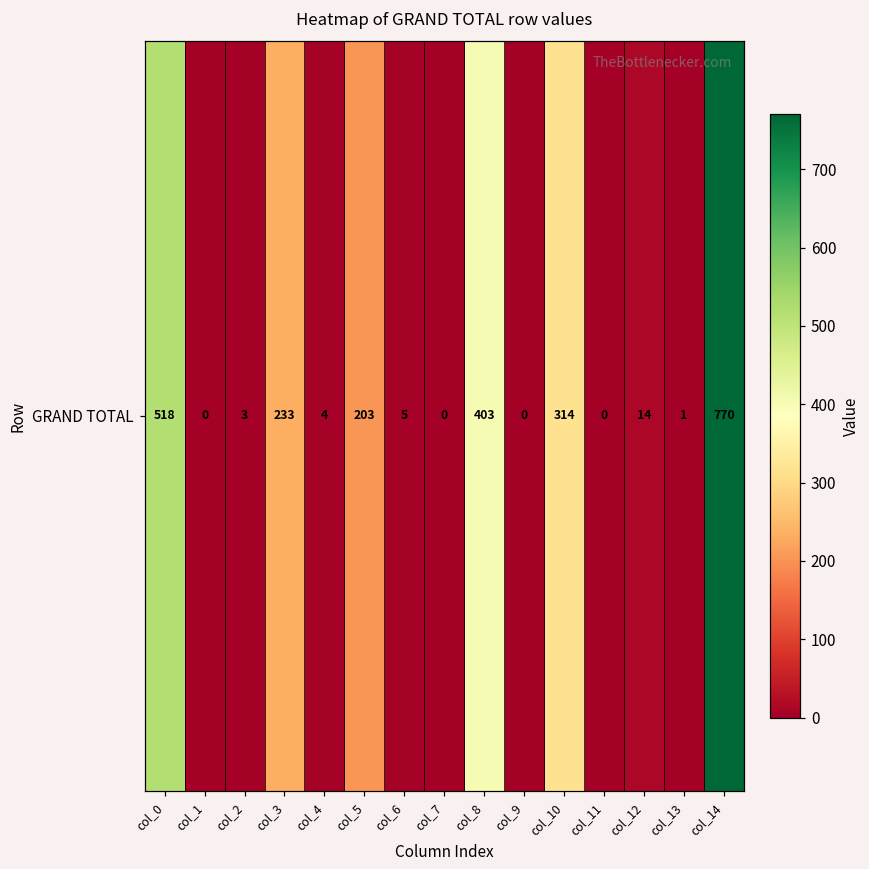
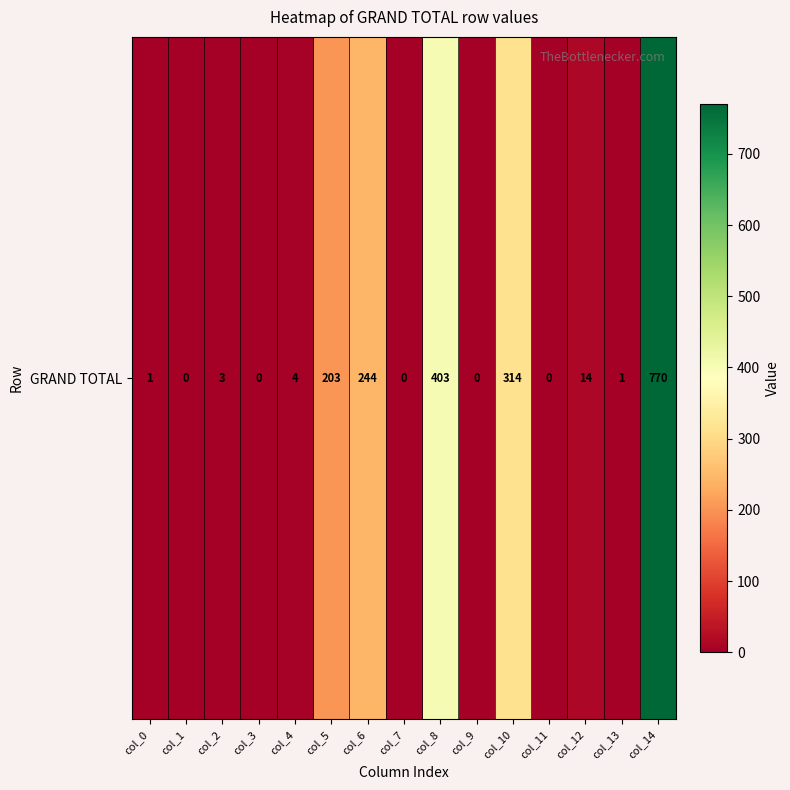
  {
    "GRAND TOTAL": {
-     "col_0": 518,
+     "col_0": 1,
      "col_1": 0,
      "col_2": 3,
-     "col_3": 233,
+     "col_3": 0,
      "col_4": 4,
      "col_5": 203,
-     "col_6": 5,
+     "col_6": 244,
      "col_7": 0,
      "col_8": 403,
      "col_9": 0,
      "col_10": 314,
      "col_11": 0,
      "col_13": 1,
      "col_14": 770
    }
  }
